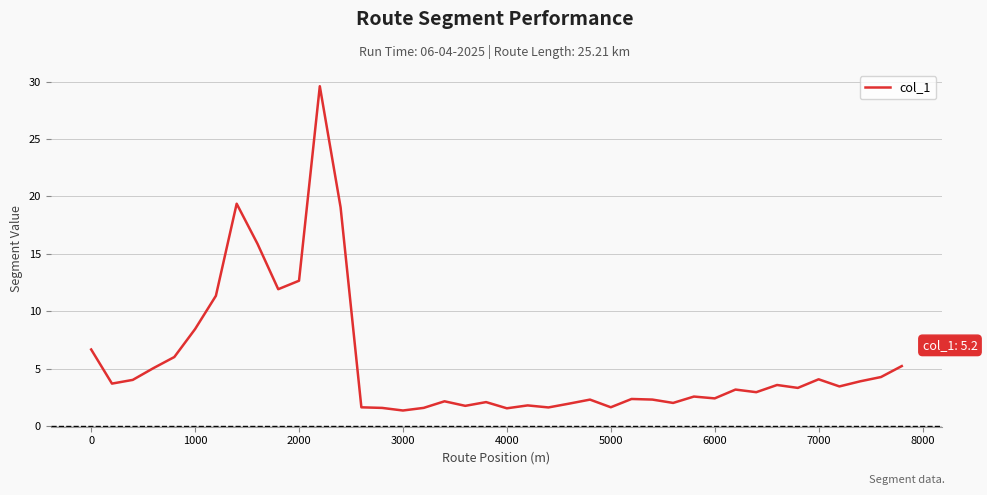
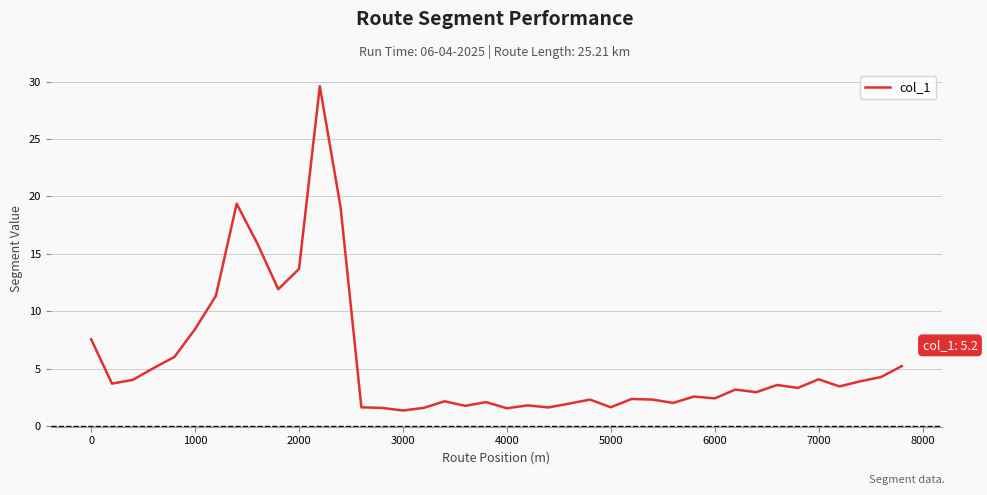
  {
-   "0": 6.7,
+   "0": 7.5,
    "1000": 8.4,
-   "2000": 12.6,
+   "2000": 13.7,
    "3000": 1.3,
    "4000": 1.5,
    "5000": 1.6,
    "6000": 2.4,
    "7000": 4.1
  }
